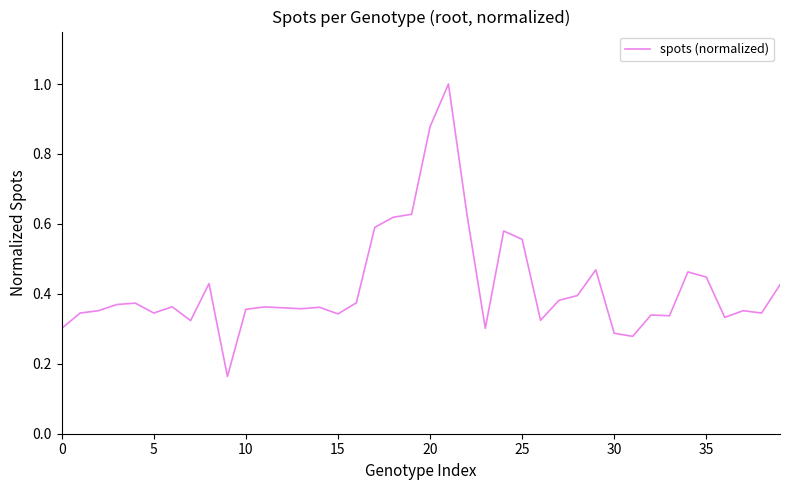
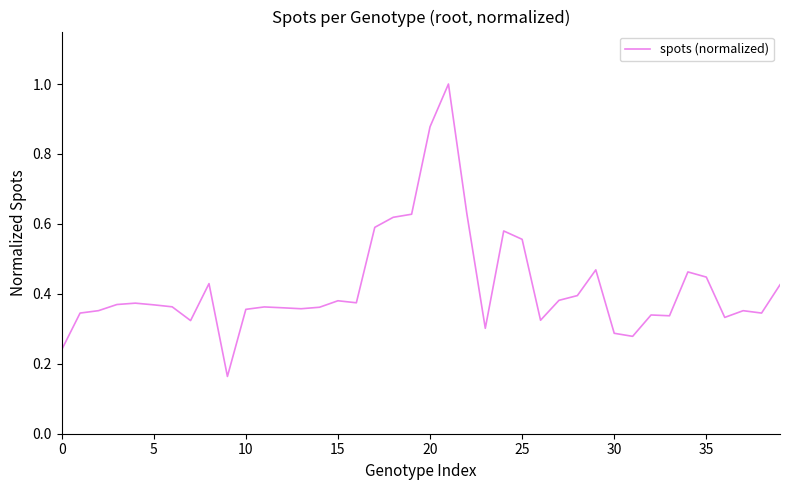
  {
-   "0": 0.30,
-   "5": 0.35,
+   "0": 0.24,
+   "5": 0.37,
    "10": 0.36,
-   "15": 0.34,
+   "15": 0.38,
    "20": 0.88,
    "25": 0.56,
    "30": 0.29,
    "35": 0.45
  }
